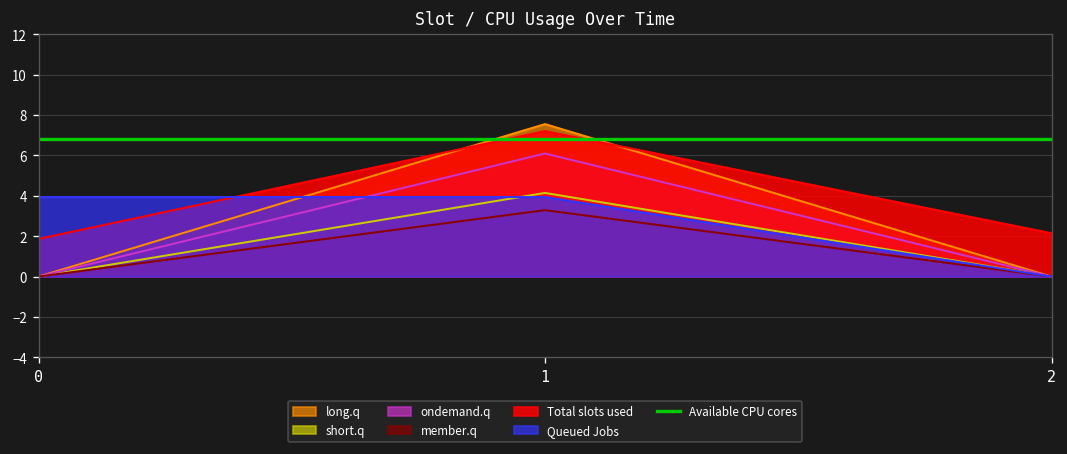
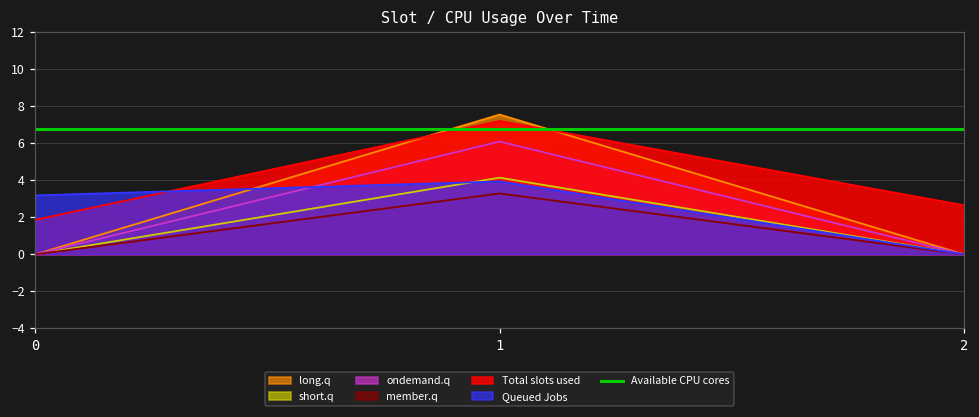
  {
    "long.q": {
      "1": 7.6
    },
    "short.q": {
      "1": 4.1
    },
    "ondemand.q": {
      "1": 6.1
    },
    "member.q": {
      "1": 3.3
    },
    "Total slots used": {
      "0": 1.9,
      "1": 7.2,
-     "2": 2.1
+     "2": 2.7
    },
    "Queued Jobs": {
-     "0": 3.9,
+     "0": 3.2,
      "1": 3.9
    }
  }
